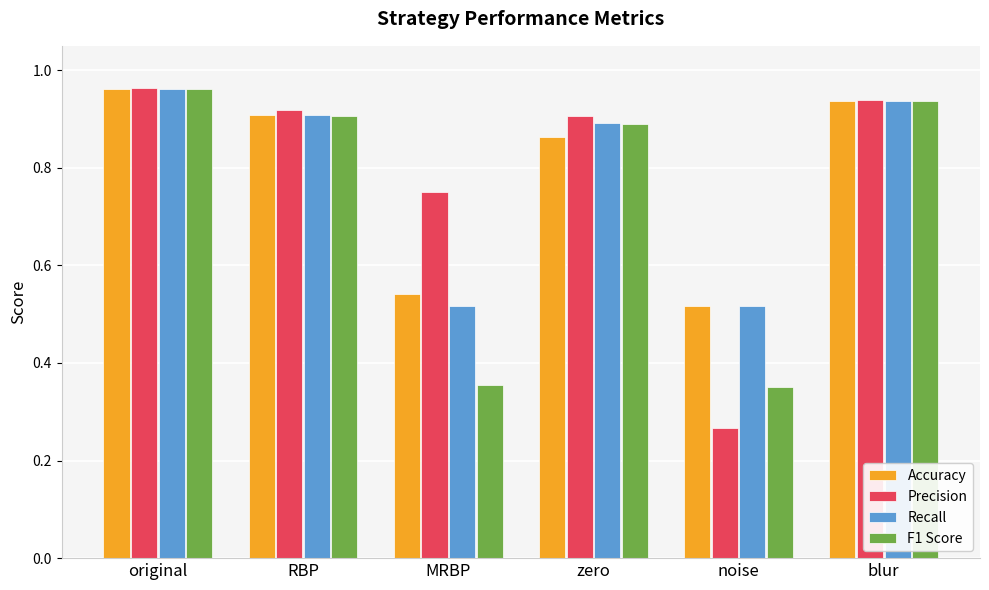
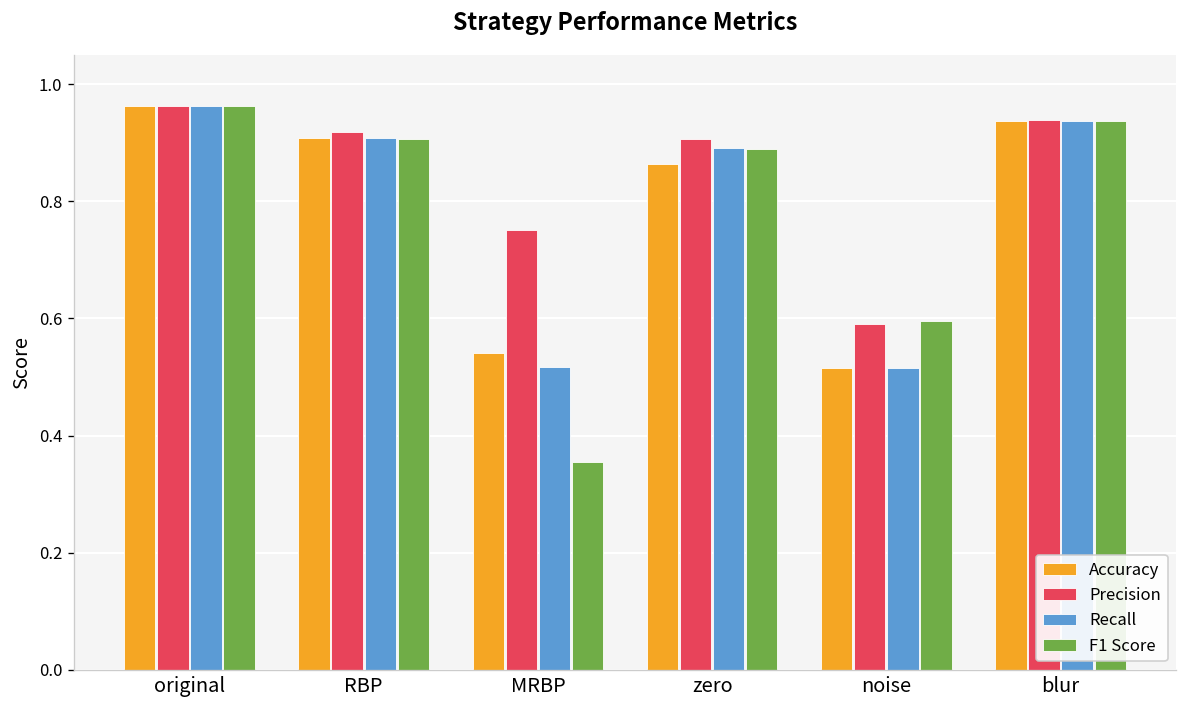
  {
    "Accuracy": {
      "original": 0.96,
      "RBP": 0.91,
      "MRBP": 0.54,
      "zero": 0.86,
      "noise": 0.52,
      "blur": 0.94
    },
    "Precision": {
      "original": 0.96,
      "RBP": 0.92,
      "MRBP": 0.75,
      "zero": 0.91,
-     "noise": 0.27,
+     "noise": 0.59,
      "blur": 0.94
    },
    "Recall": {
      "original": 0.96,
      "RBP": 0.91,
      "MRBP": 0.52,
      "zero": 0.89,
      "noise": 0.52,
      "blur": 0.94
    },
    "F1 Score": {
      "original": 0.96,
      "RBP": 0.91,
      "MRBP": 0.35,
      "zero": 0.89,
-     "noise": 0.35,
+     "noise": 0.60,
      "blur": 0.94
    }
  }
